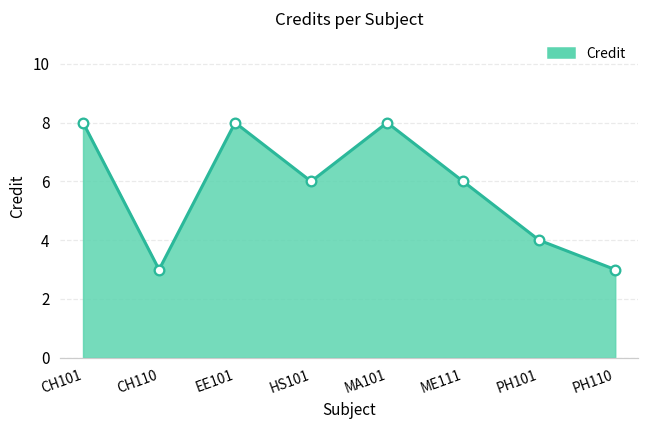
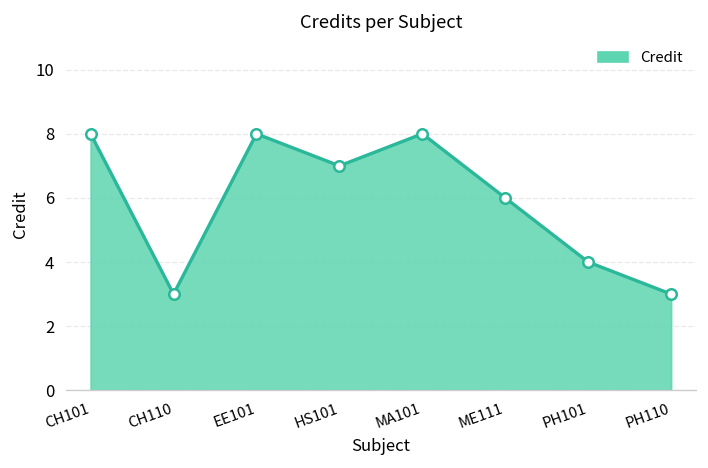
  {
    "CH101": 8,
    "CH110": 3,
    "EE101": 8,
-   "HS101": 6,
+   "HS101": 7,
    "MA101": 8,
    "ME111": 6,
    "PH101": 4,
    "PH110": 3
  }
